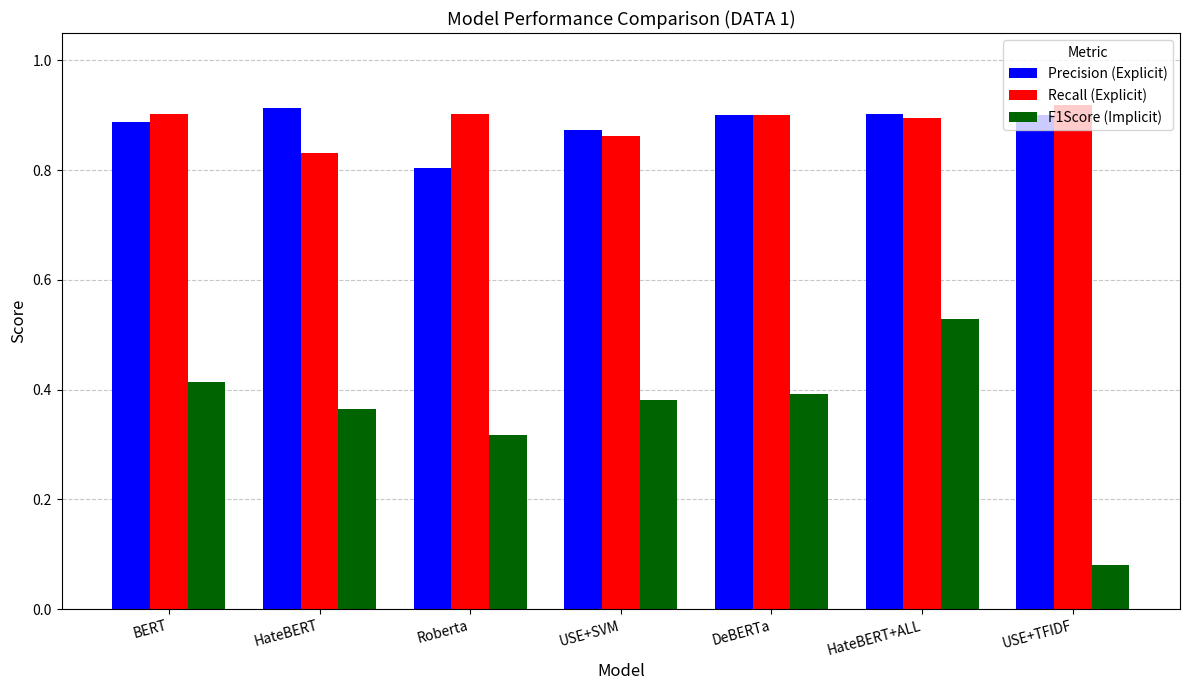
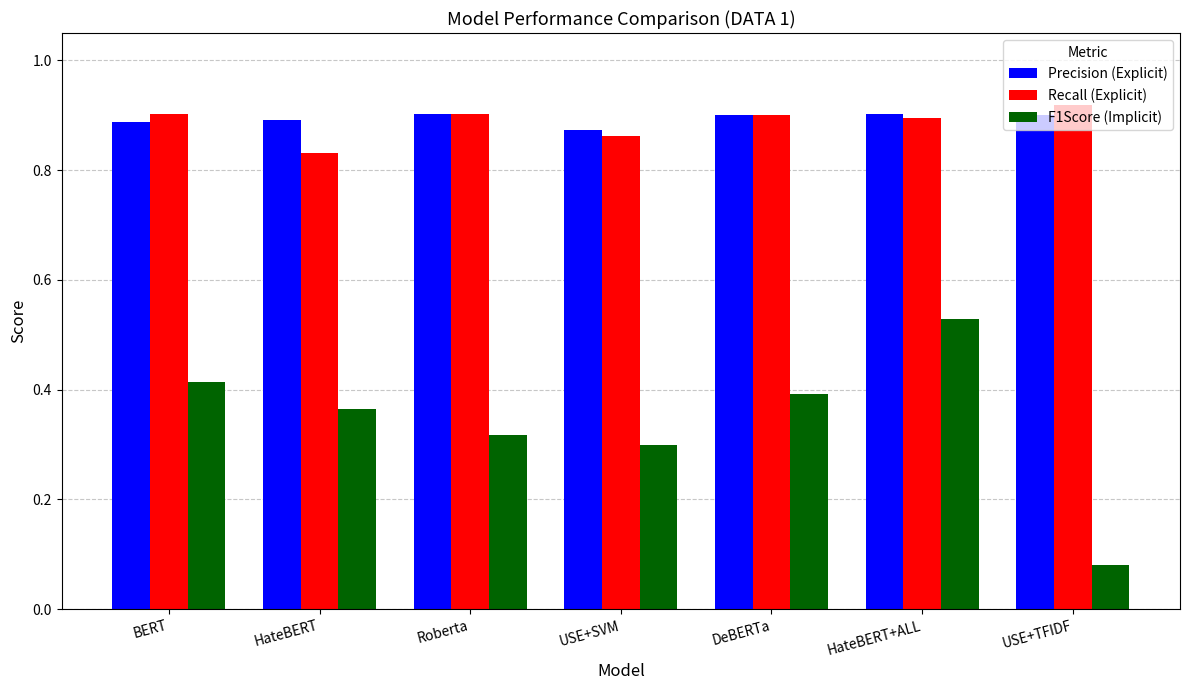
  {
    "Precision (Explicit)": {
      "BERT": 0.89,
-     "HateBERT": 0.91,
-     "Roberta": 0.80,
+     "HateBERT": 0.89,
+     "Roberta": 0.90,
      "USE+SVM": 0.87,
      "DeBERTa": 0.90,
      "HateBERT+ALL": 0.90
    },
    "Recall (Explicit)": {
      "BERT": 0.90,
      "HateBERT": 0.83,
      "Roberta": 0.90,
      "USE+SVM": 0.86,
      "DeBERTa": 0.90,
      "HateBERT+ALL": 0.90
    },
    "F1Score (Implicit)": {
      "BERT": 0.41,
      "HateBERT": 0.37,
      "Roberta": 0.32,
-     "USE+SVM": 0.38,
+     "USE+SVM": 0.30,
      "DeBERTa": 0.39,
      "HateBERT+ALL": 0.53,
      "USE+TFIDF": 0.08
    }
  }
